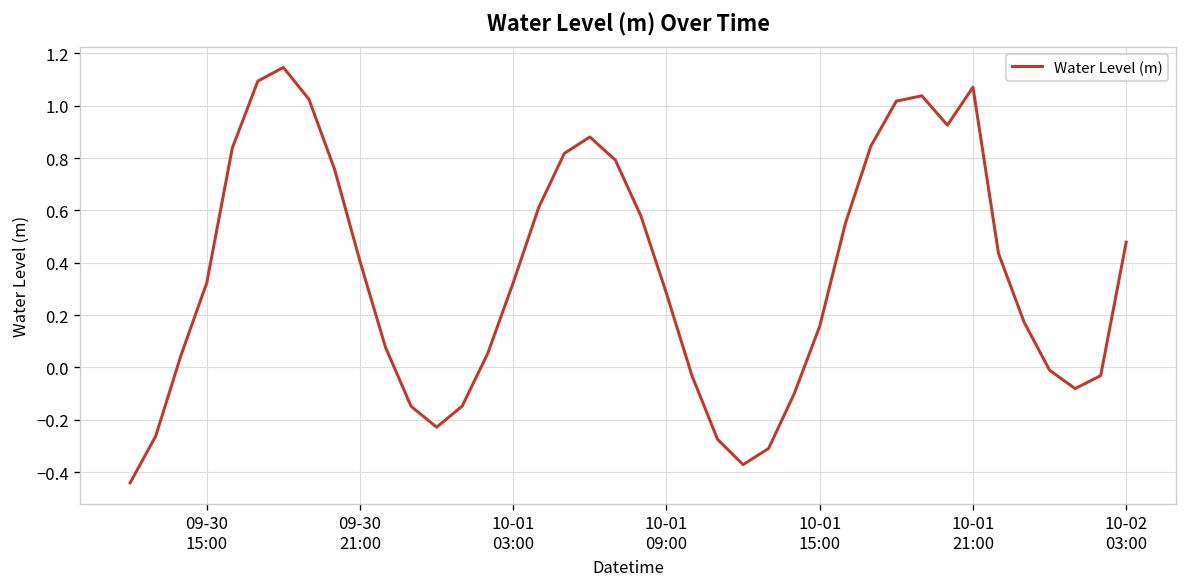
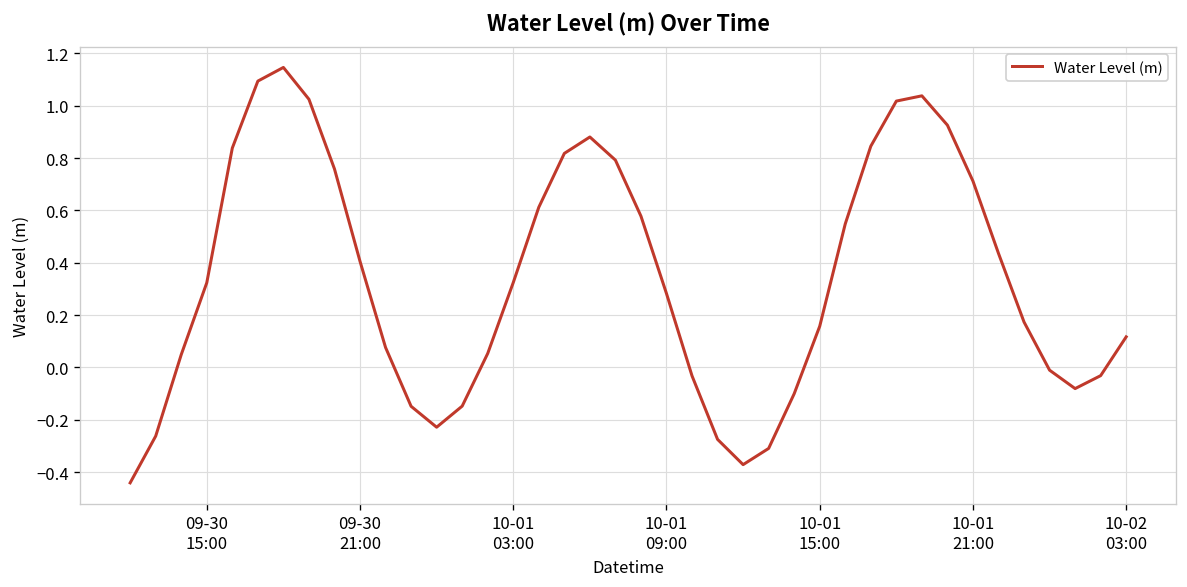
  {
    "09-30 15:00": 0.32,
    "09-30 21:00": 0.41,
    "10-01 03:00": 0.32,
    "10-01 09:00": 0.28,
    "10-01 15:00": 0.16,
-   "10-01 21:00": 1.07,
-   "10-02 03:00": 0.48
+   "10-01 21:00": 0.71,
+   "10-02 03:00": 0.12
  }
